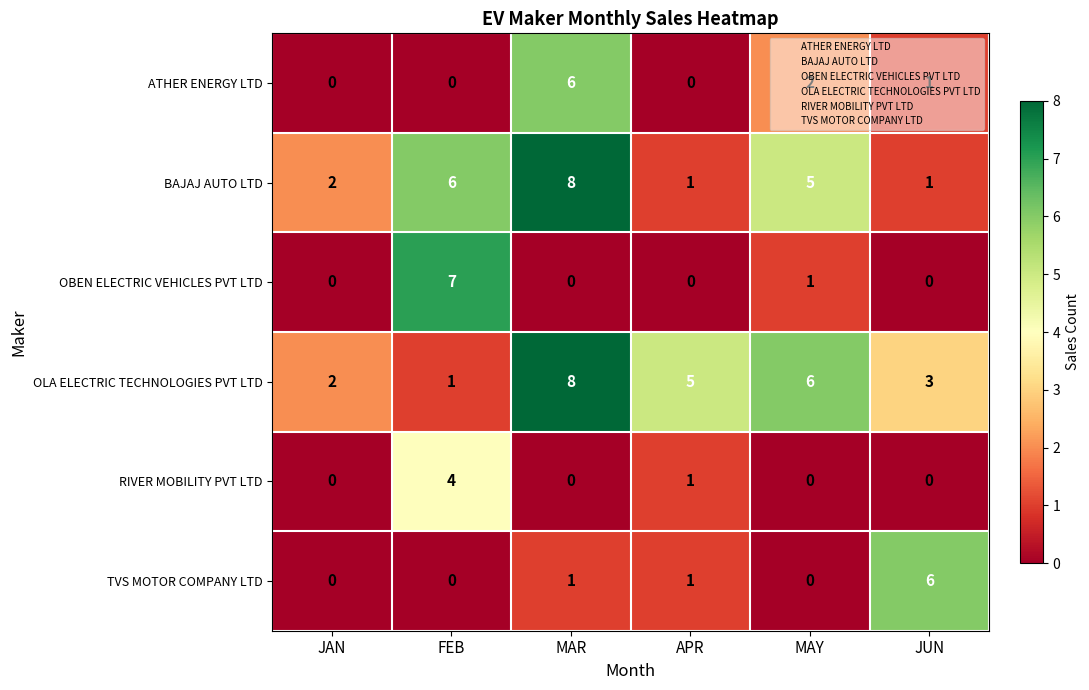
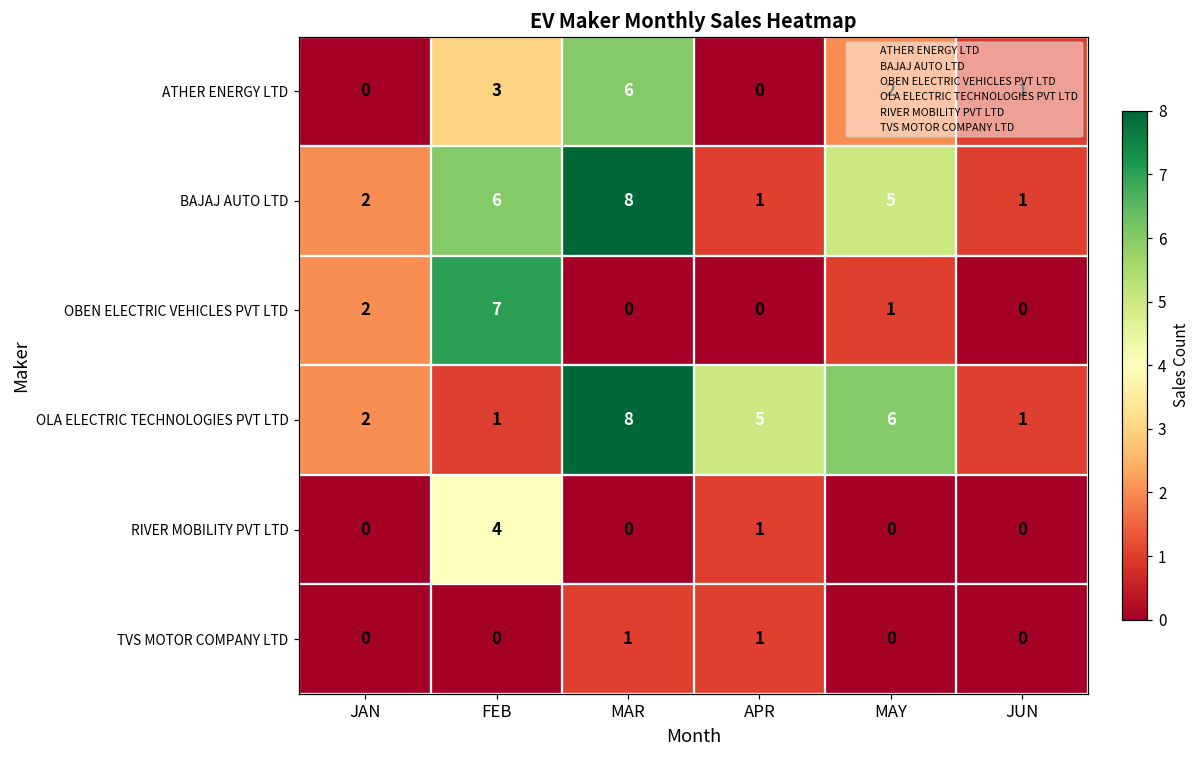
  {
    "ATHER ENERGY LTD": {
      "JAN": 0,
-     "FEB": 0,
+     "FEB": 3,
      "MAR": 6,
      "APR": 0
    },
    "BAJAJ AUTO LTD": {
      "JAN": 2,
      "FEB": 6,
      "MAR": 8,
      "APR": 1,
      "MAY": 5,
      "JUN": 1
    },
    "OBEN ELECTRIC VEHICLES PVT LTD": {
-     "JAN": 0,
+     "JAN": 2,
      "FEB": 7,
      "MAR": 0,
      "APR": 0,
      "MAY": 1,
      "JUN": 0
    },
    "OLA ELECTRIC TECHNOLOGIES PVT LTD": {
      "JAN": 2,
      "FEB": 1,
      "MAR": 8,
      "APR": 5,
      "MAY": 6,
-     "JUN": 3
+     "JUN": 1
    },
    "RIVER MOBILITY PVT LTD": {
      "JAN": 0,
      "FEB": 4,
      "MAR": 0,
      "APR": 1,
      "MAY": 0,
      "JUN": 0
    },
    "TVS MOTOR COMPANY LTD": {
      "JAN": 0,
      "FEB": 0,
      "MAR": 1,
      "APR": 1,
      "MAY": 0,
-     "JUN": 6
+     "JUN": 0
    }
  }
